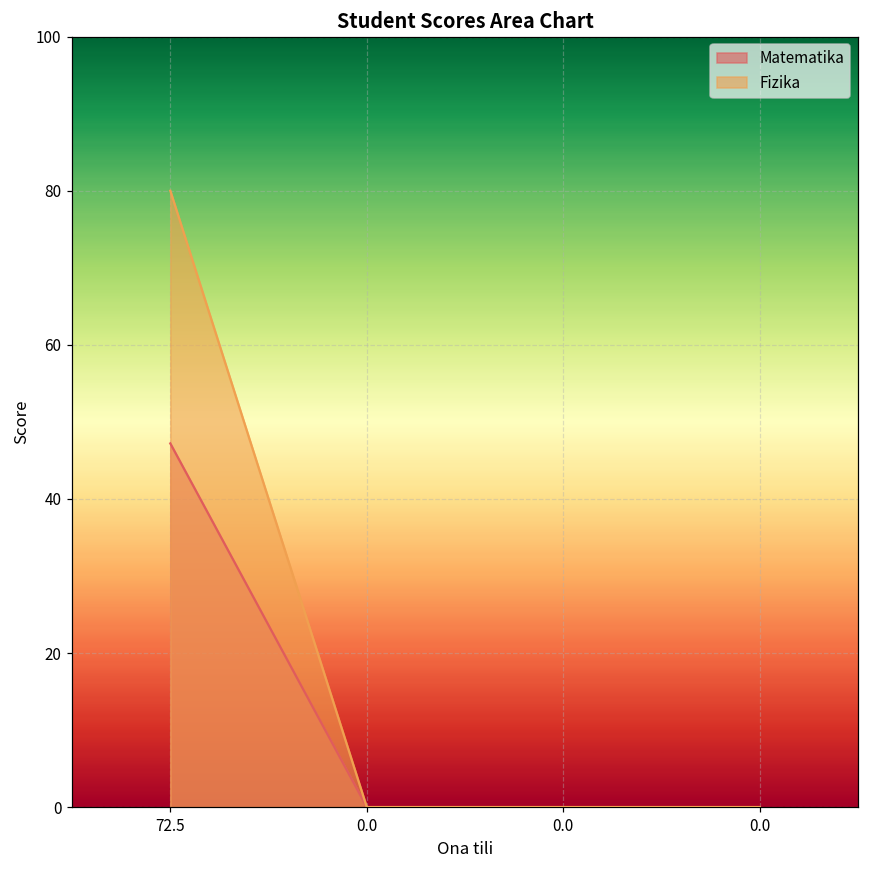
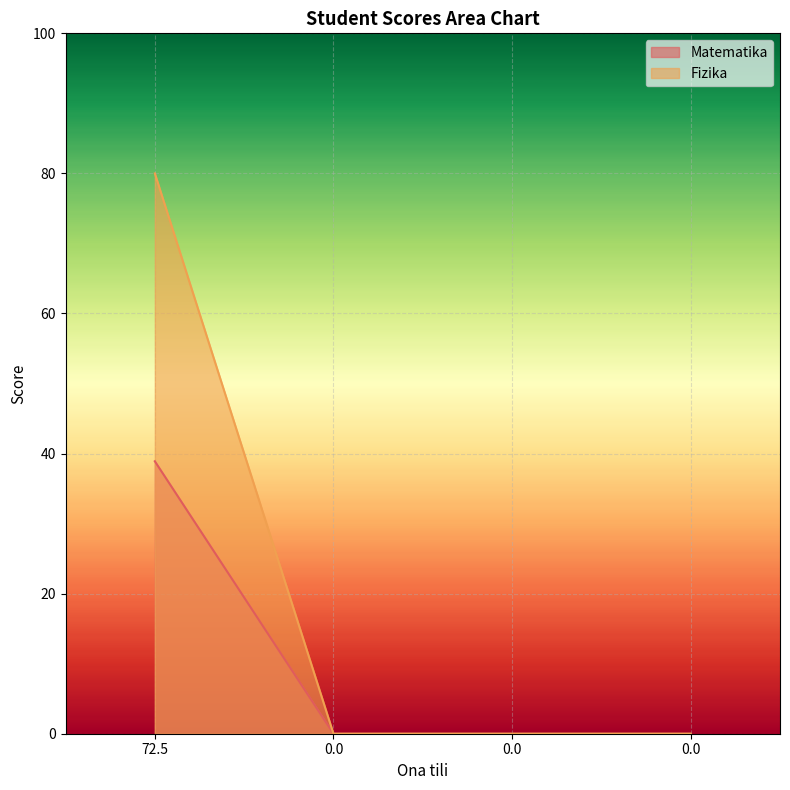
  {
    "Matematika": {
-     "72.5": 47
+     "72.5": 39
    },
    "Fizika": {
      "72.5": 80
    }
  }
